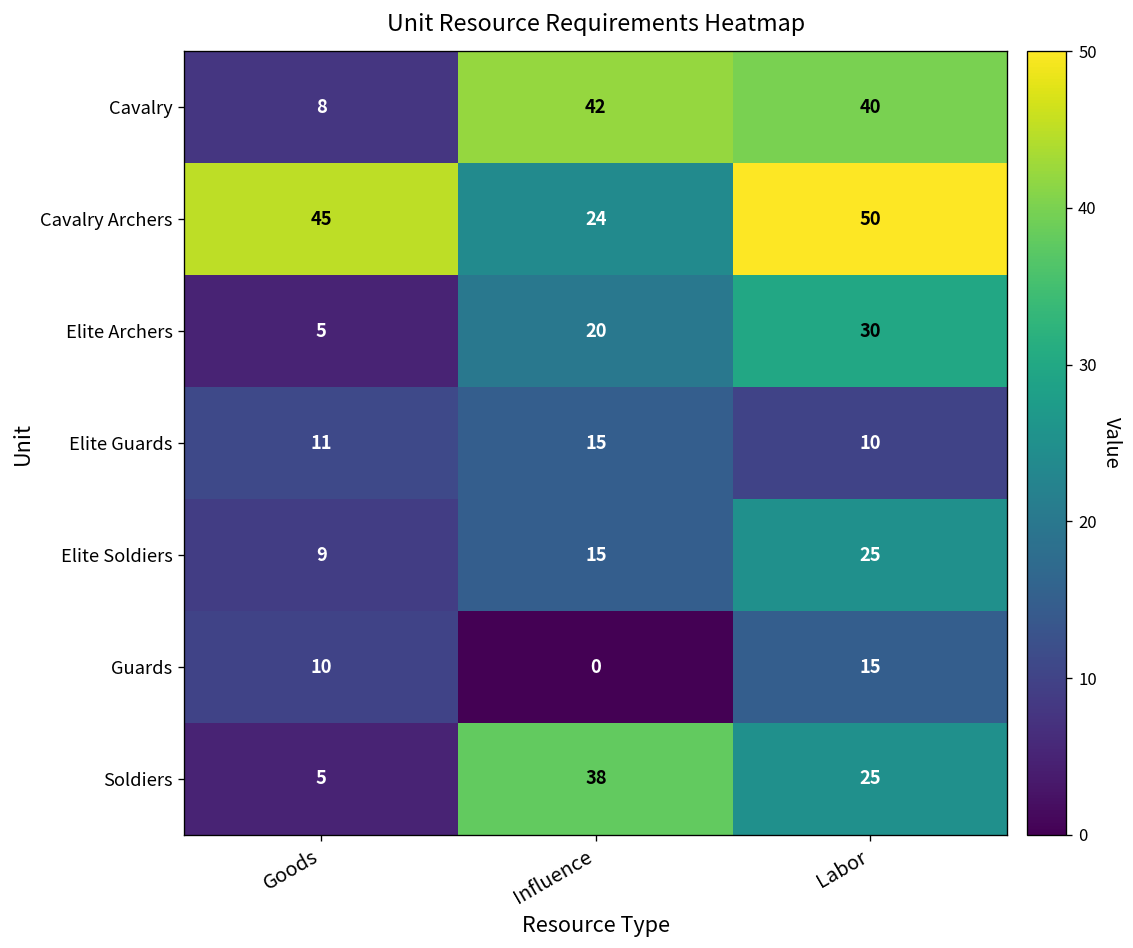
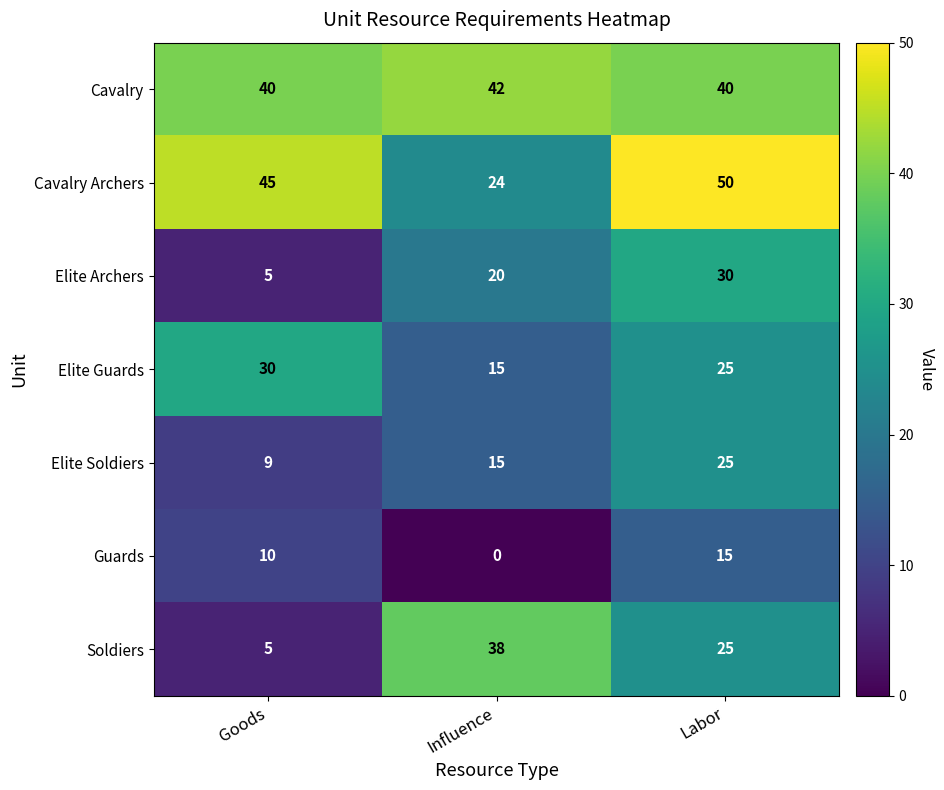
  {
    "Cavalry": {
-     "Goods": 8,
+     "Goods": 40,
      "Influence": 42,
      "Labor": 40
    },
    "Cavalry Archers": {
      "Goods": 45,
      "Influence": 24,
      "Labor": 50
    },
    "Elite Archers": {
      "Goods": 5,
      "Influence": 20,
      "Labor": 30
    },
    "Elite Guards": {
-     "Goods": 11,
+     "Goods": 30,
      "Influence": 15,
-     "Labor": 10
+     "Labor": 25
    },
    "Elite Soldiers": {
      "Goods": 9,
      "Influence": 15,
      "Labor": 25
    },
    "Guards": {
      "Goods": 10,
      "Influence": 0,
      "Labor": 15
    },
    "Soldiers": {
      "Goods": 5,
      "Influence": 38,
      "Labor": 25
    }
  }
